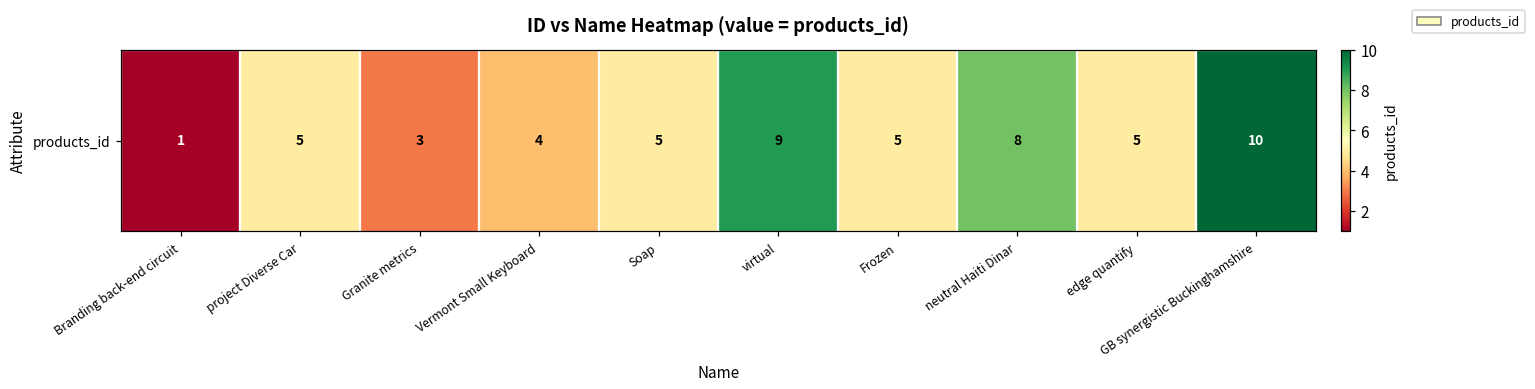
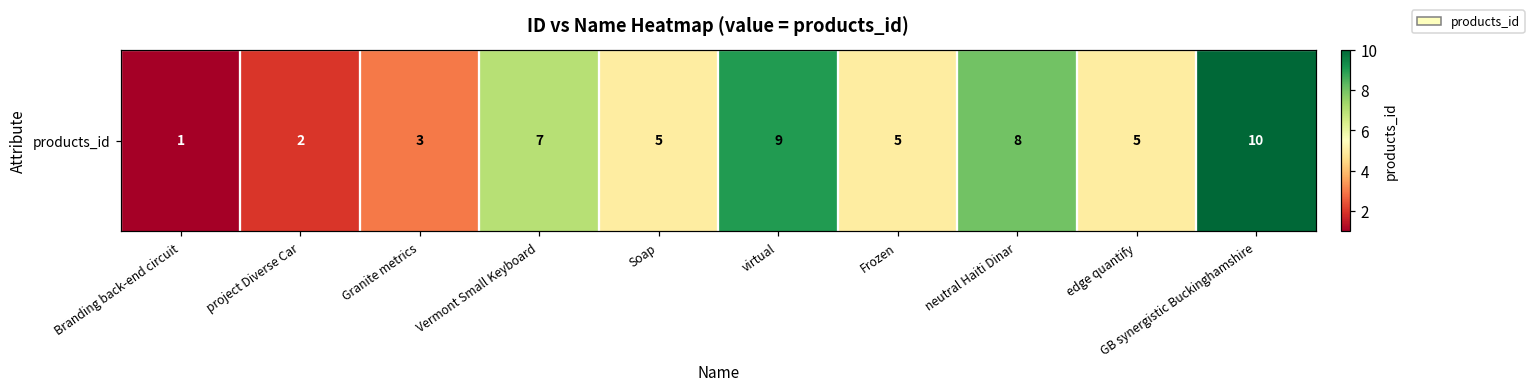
  {
    "products_id": {
      "Branding back-end circuit": 1,
-     "project Diverse Car": 5,
+     "project Diverse Car": 2,
      "Granite metrics": 3,
-     "Vermont Small Keyboard": 4,
+     "Vermont Small Keyboard": 7,
      "Soap": 5,
      "virtual": 9,
      "Frozen": 5,
      "neutral Haiti Dinar": 8,
      "edge quantify": 5,
      "GB synergistic Buckinghamshire": 10
    }
  }
